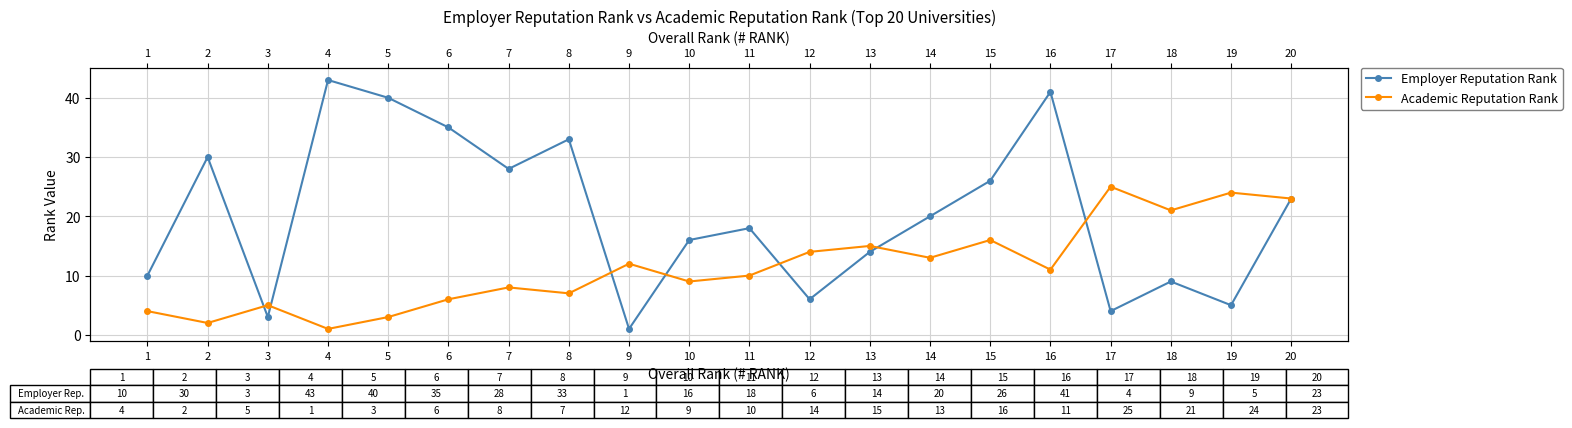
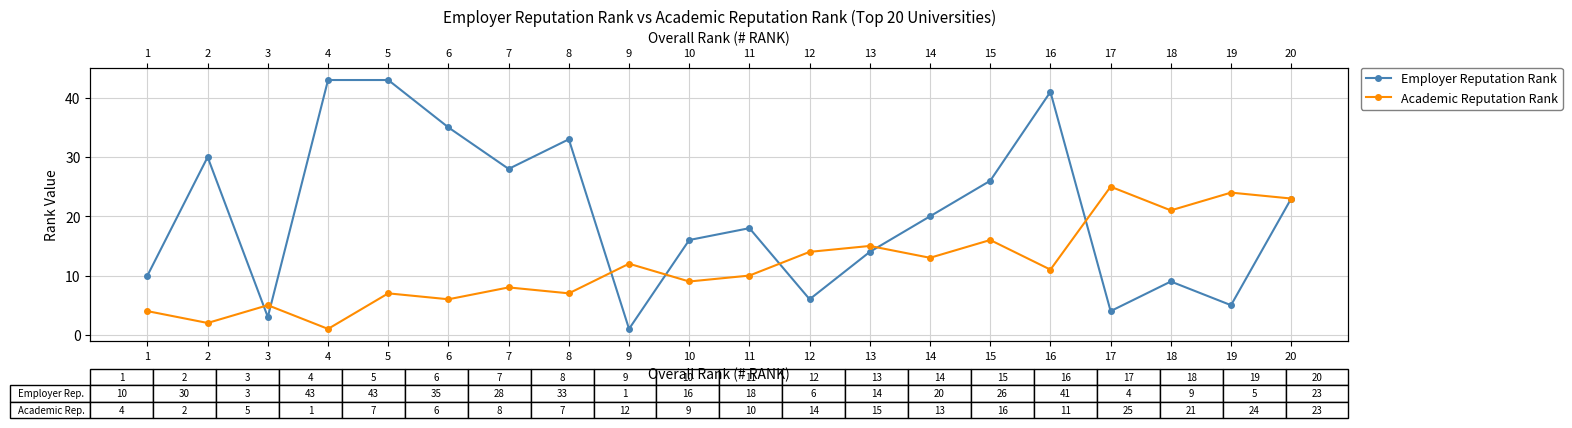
  {
    "Employer Reputation Rank": {
-     "5": 40
+     "5": 43
    },
    "Academic Reputation Rank": {
-     "5": 3
+     "5": 7
    }
  }
